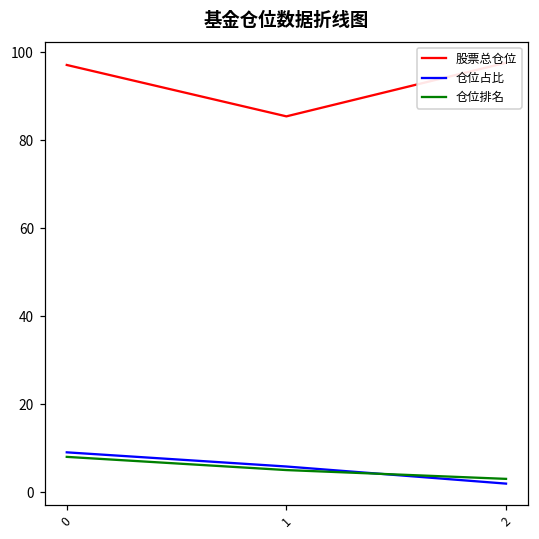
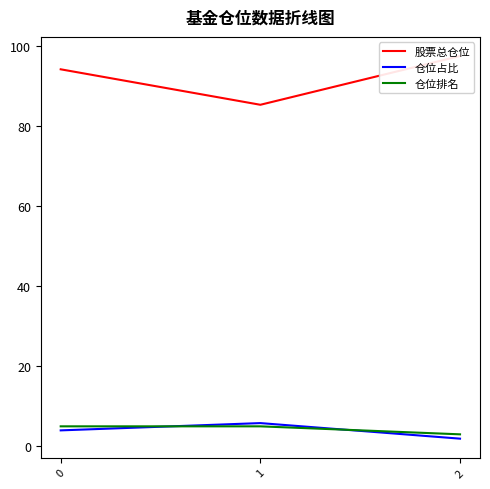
  {
    "股票总仓位": {
-     "0": 97,
+     "0": 94,
      "1": 85
    },
    "仓位占比": {
-     "0": 9,
+     "0": 4,
      "1": 6,
      "2": 2
    },
    "仓位排名": {
-     "0": 8,
+     "0": 5,
      "1": 5,
      "2": 3
    }
  }
